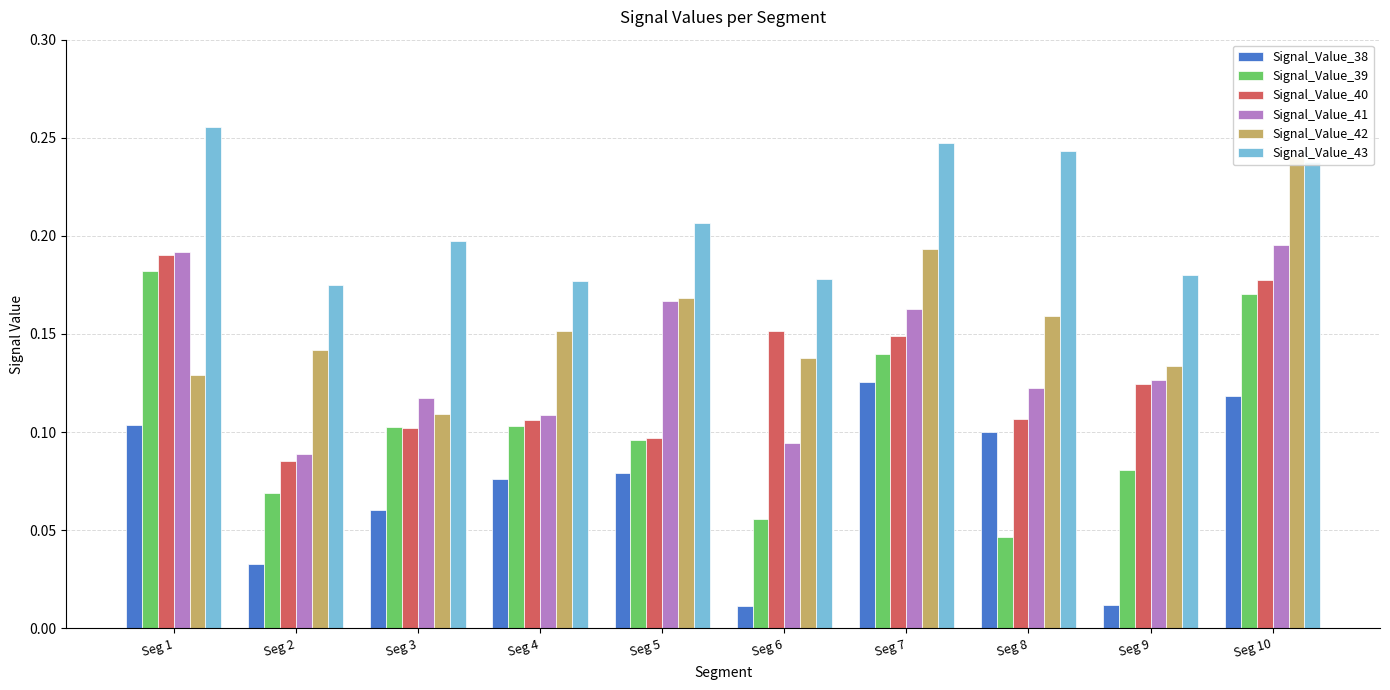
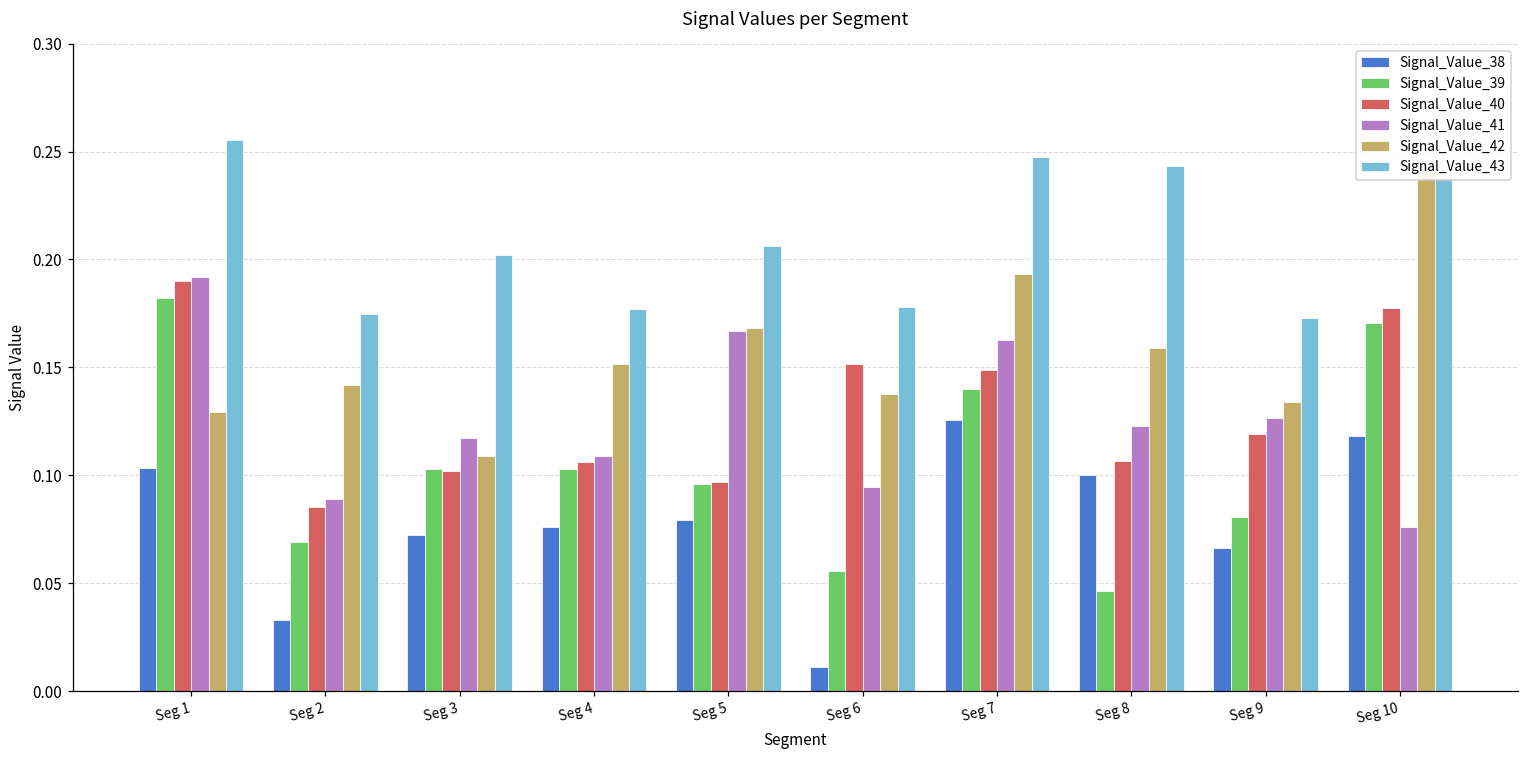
  {
    "Signal_Value_38": {
      "Seg 1": 0.104,
      "Seg 2": 0.033,
-     "Seg 3": 0.060,
+     "Seg 3": 0.072,
      "Seg 4": 0.076,
      "Seg 5": 0.079,
      "Seg 6": 0.011,
      "Seg 7": 0.126,
      "Seg 8": 0.100,
-     "Seg 9": 0.012,
+     "Seg 9": 0.066,
      "Seg 10": 0.118
    },
    "Signal_Value_39": {
      "Seg 1": 0.182,
      "Seg 2": 0.069,
      "Seg 3": 0.103,
      "Seg 4": 0.103,
      "Seg 5": 0.096,
      "Seg 6": 0.056,
      "Seg 7": 0.140,
      "Seg 8": 0.046,
      "Seg 9": 0.080,
      "Seg 10": 0.171
    },
    "Signal_Value_40": {
      "Seg 1": 0.190,
      "Seg 2": 0.086,
      "Seg 3": 0.102,
      "Seg 4": 0.106,
      "Seg 5": 0.097,
      "Seg 6": 0.152,
      "Seg 7": 0.149,
      "Seg 8": 0.107,
-     "Seg 9": 0.124,
+     "Seg 9": 0.119,
      "Seg 10": 0.177
    },
    "Signal_Value_41": {
      "Seg 1": 0.192,
      "Seg 2": 0.089,
      "Seg 3": 0.117,
      "Seg 4": 0.109,
      "Seg 5": 0.167,
      "Seg 6": 0.095,
      "Seg 7": 0.163,
      "Seg 8": 0.123,
      "Seg 9": 0.127,
-     "Seg 10": 0.195
+     "Seg 10": 0.076
    },
    "Signal_Value_42": {
      "Seg 1": 0.129,
      "Seg 2": 0.142,
      "Seg 3": 0.109,
      "Seg 4": 0.152,
      "Seg 5": 0.168,
      "Seg 6": 0.138,
      "Seg 7": 0.193,
      "Seg 8": 0.159,
      "Seg 9": 0.134
    },
    "Signal_Value_43": {
      "Seg 1": 0.255,
      "Seg 2": 0.175,
-     "Seg 3": 0.197,
+     "Seg 3": 0.202,
      "Seg 4": 0.177,
      "Seg 5": 0.206,
      "Seg 6": 0.178,
      "Seg 7": 0.248,
      "Seg 8": 0.243,
-     "Seg 9": 0.180
+     "Seg 9": 0.173
    }
  }
